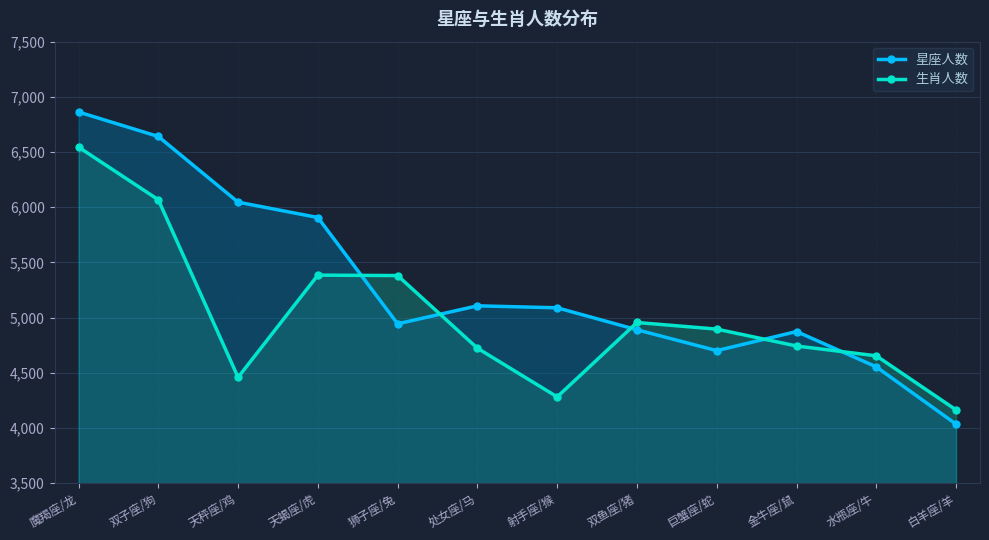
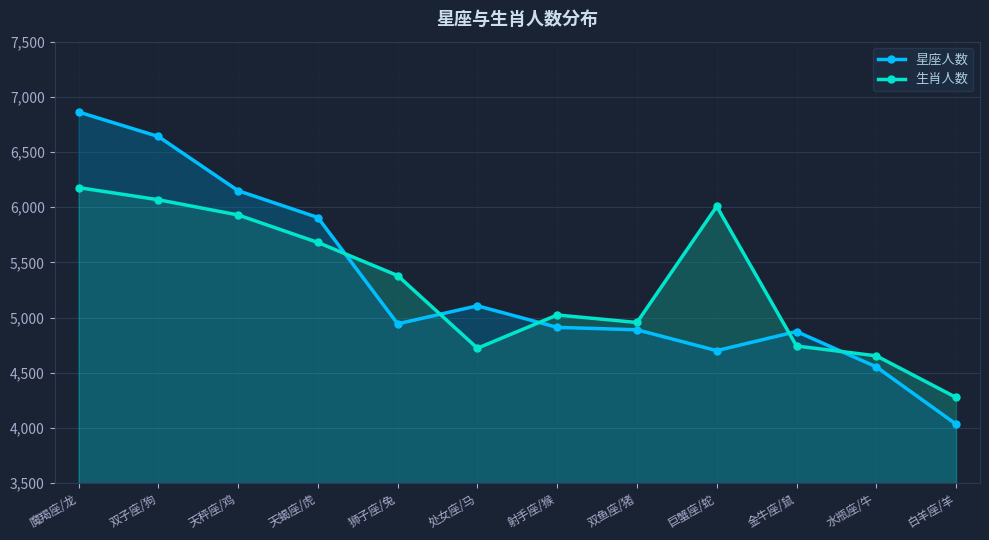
  {
    "星座人数": {
      "魔羯座/龙": "6,860",
      "双子座/狗": "6,640",
-     "天秤座/鸡": "6,050",
+     "天秤座/鸡": "6,150",
      "天蝎座/虎": "5,910",
      "狮子座/兔": "4,940",
      "处女座/马": "5,110",
-     "射手座/猴": "5,090",
+     "射手座/猴": "4,910",
      "双鱼座/猪": "4,890",
      "巨蟹座/蛇": "4,700",
      "金牛座/鼠": "4,870",
      "水瓶座/牛": "4,550",
      "白羊座/羊": "4,040"
    },
    "生肖人数": {
-     "魔羯座/龙": "6,550",
+     "魔羯座/龙": "6,180",
      "双子座/狗": "6,070",
-     "天秤座/鸡": "4,460",
-     "天蝎座/虎": "5,390",
+     "天秤座/鸡": "5,930",
+     "天蝎座/虎": "5,680",
      "狮子座/兔": "5,380",
      "处女座/马": "4,720",
-     "射手座/猴": "4,280",
+     "射手座/猴": "5,020",
      "双鱼座/猪": "4,960",
-     "巨蟹座/蛇": "4,900",
+     "巨蟹座/蛇": "6,010",
      "金牛座/鼠": "4,740",
      "水瓶座/牛": "4,650",
-     "白羊座/羊": "4,160"
+     "白羊座/羊": "4,280"
    }
  }
